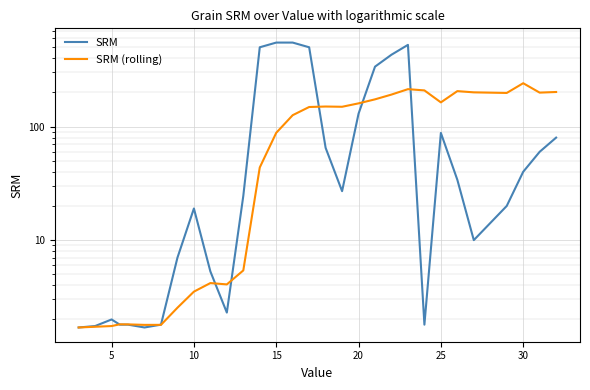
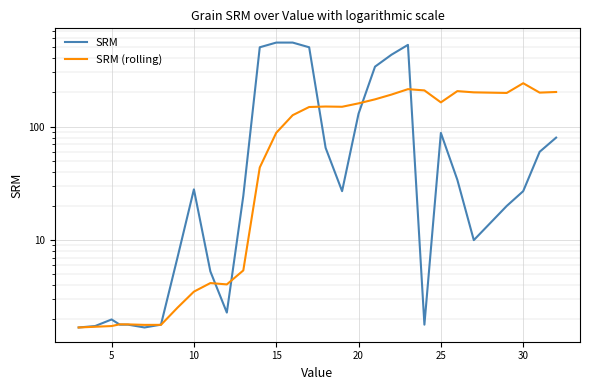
  {
    "SRM": {
      "5": 2,
-     "10": 19,
+     "10": 28,
      "15": 600,
      "20": 130,
      "25": 90,
-     "30": 40
+     "30": 27
    },
    "SRM (rolling)": {
      "5": 1.8,
      "10": 3.5,
      "15": 90,
      "20": 160,
      "25": 160,
      "30": 240
    }
  }
